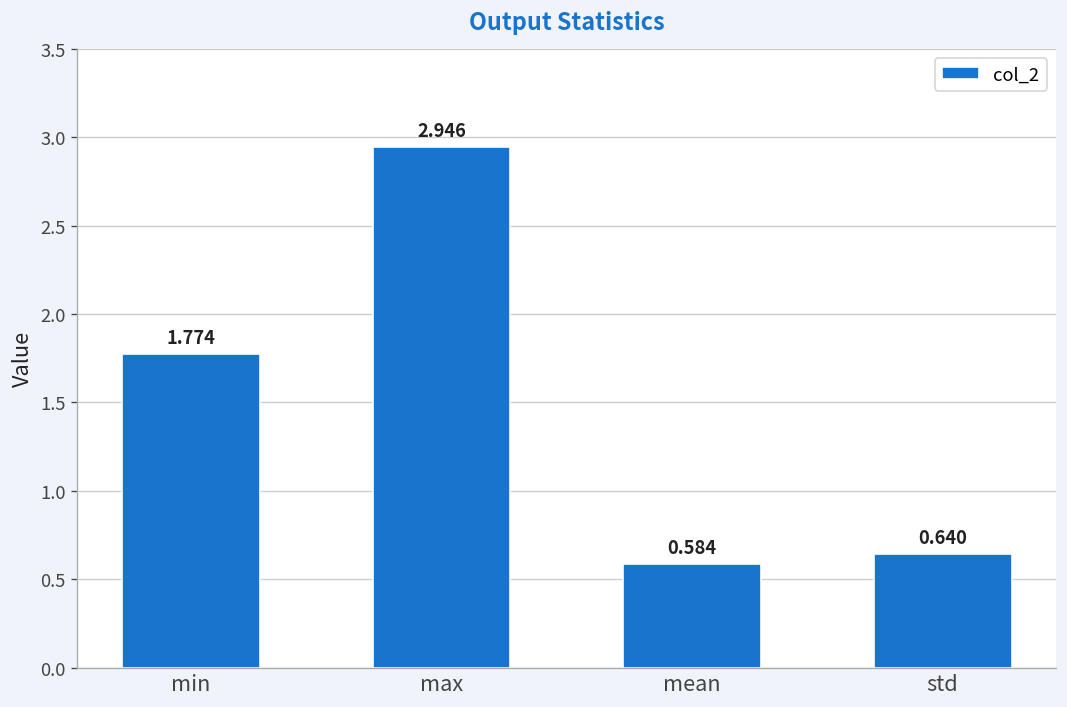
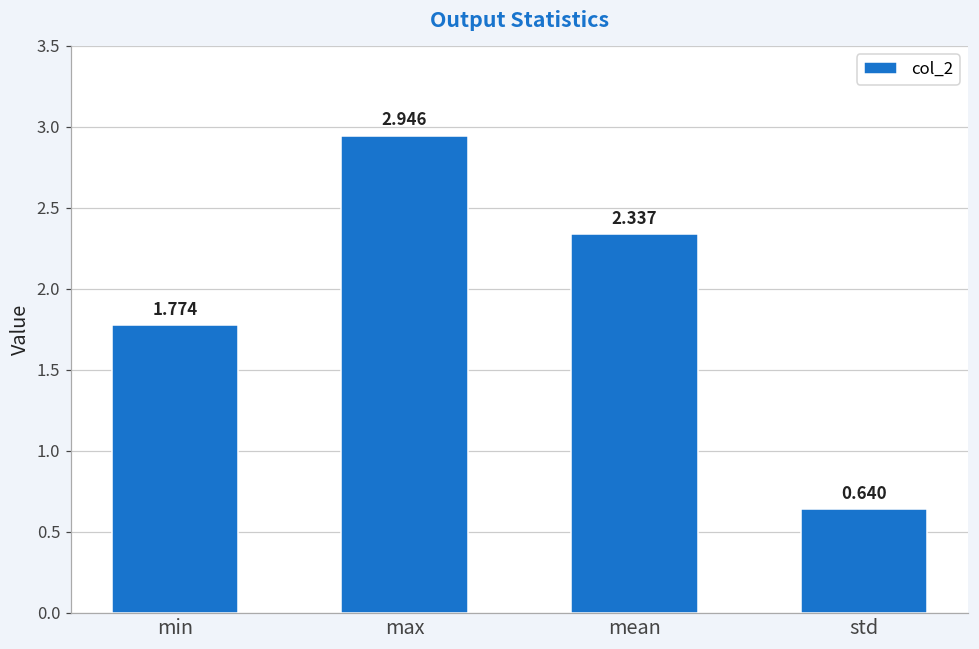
  {
    "min": 1.774,
    "max": 2.946,
-   "mean": 0.584,
+   "mean": 2.337,
    "std": 0.640
  }
